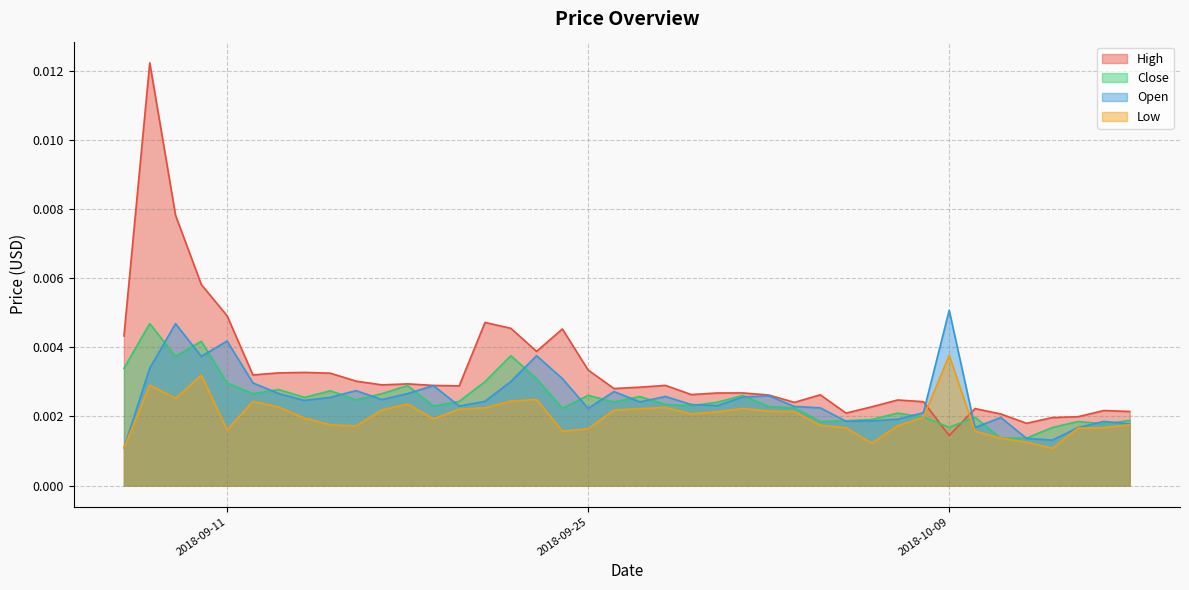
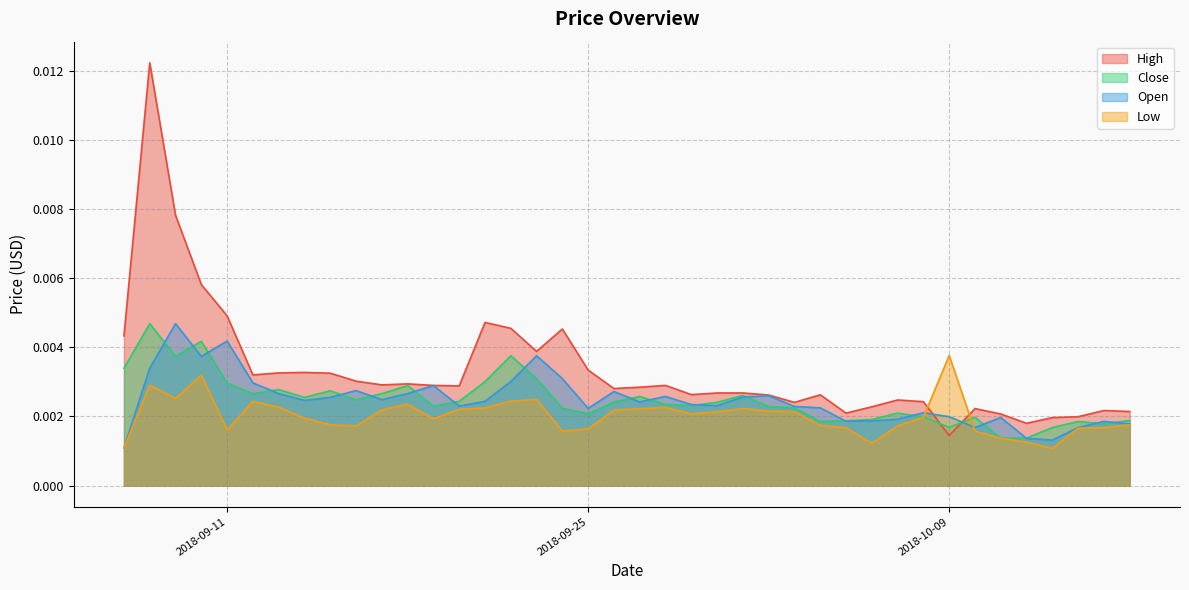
  {
    "High": {
      "2018-09-11": 0.0049,
      "2018-09-25": 0.0033,
      "2018-10-09": 0.0014
    },
    "Close": {
      "2018-09-11": 0.0030,
-     "2018-09-25": 0.0026,
+     "2018-09-25": 0.0021,
      "2018-10-09": 0.0017
    },
    "Open": {
      "2018-09-11": 0.0042,
      "2018-09-25": 0.0022,
-     "2018-10-09": 0.0051
+     "2018-10-09": 0.0020
    },
    "Low": {
      "2018-09-11": 0.0016,
      "2018-09-25": 0.0016,
      "2018-10-09": 0.0038
    }
  }
